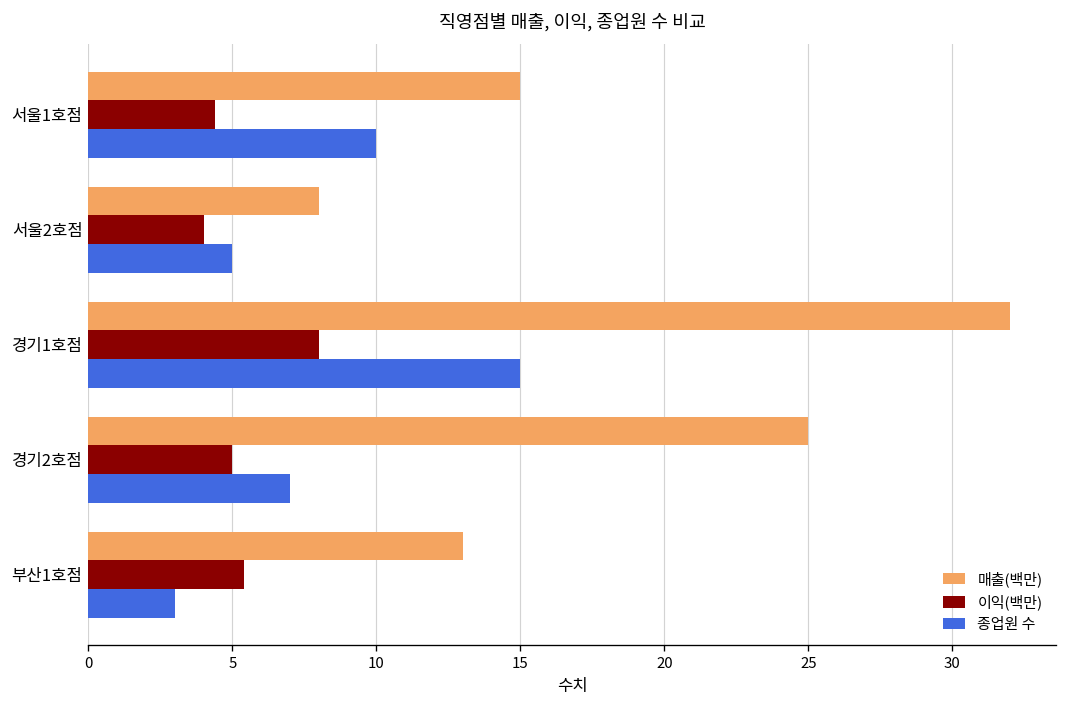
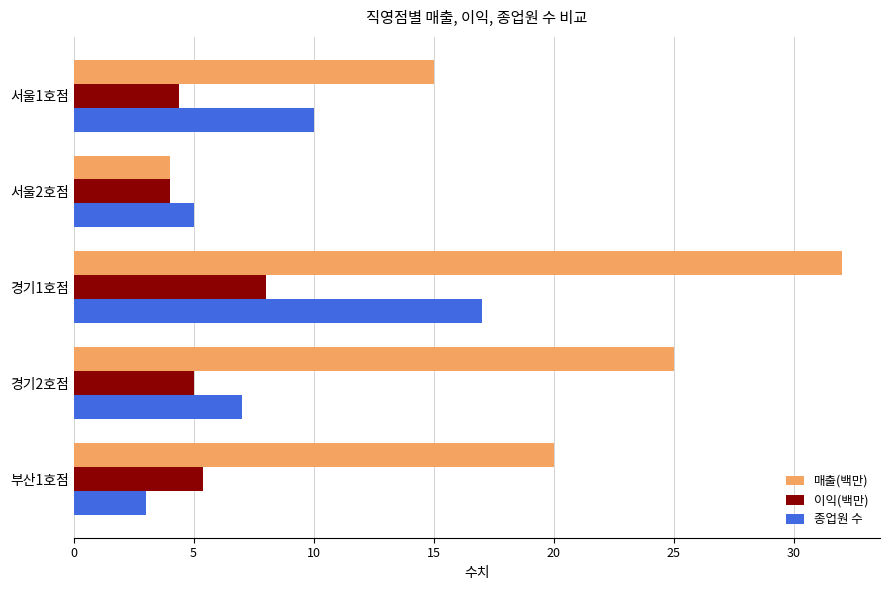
  {
    "매출(백만)": {
      "서울1호점": 15,
-     "서울2호점": 8,
+     "서울2호점": 4,
      "경기1호점": 32,
      "경기2호점": 25,
-     "부산1호점": 13
+     "부산1호점": 20
    },
    "이익(백만)": {
      "서울1호점": 4.4,
      "서울2호점": 4,
      "경기1호점": 8,
      "경기2호점": 5,
      "부산1호점": 5.4
    },
    "종업원 수": {
      "서울1호점": 10,
      "서울2호점": 5,
-     "경기1호점": 15,
+     "경기1호점": 17,
      "경기2호점": 7,
      "부산1호점": 3
    }
  }
